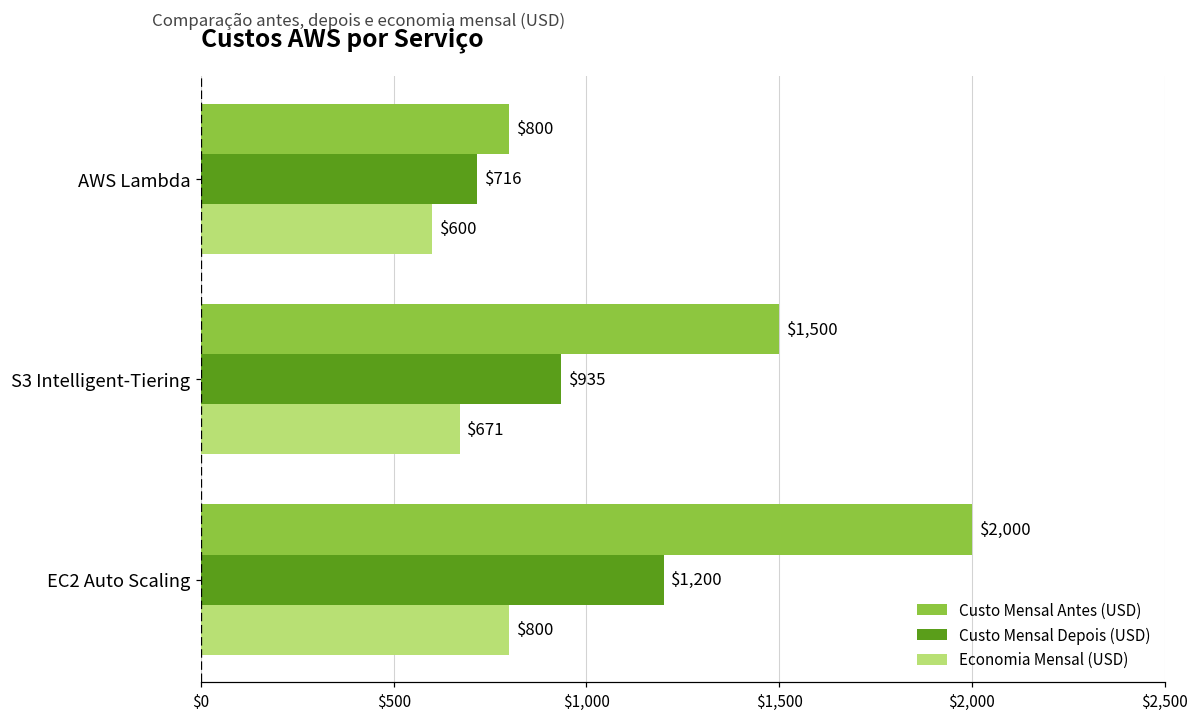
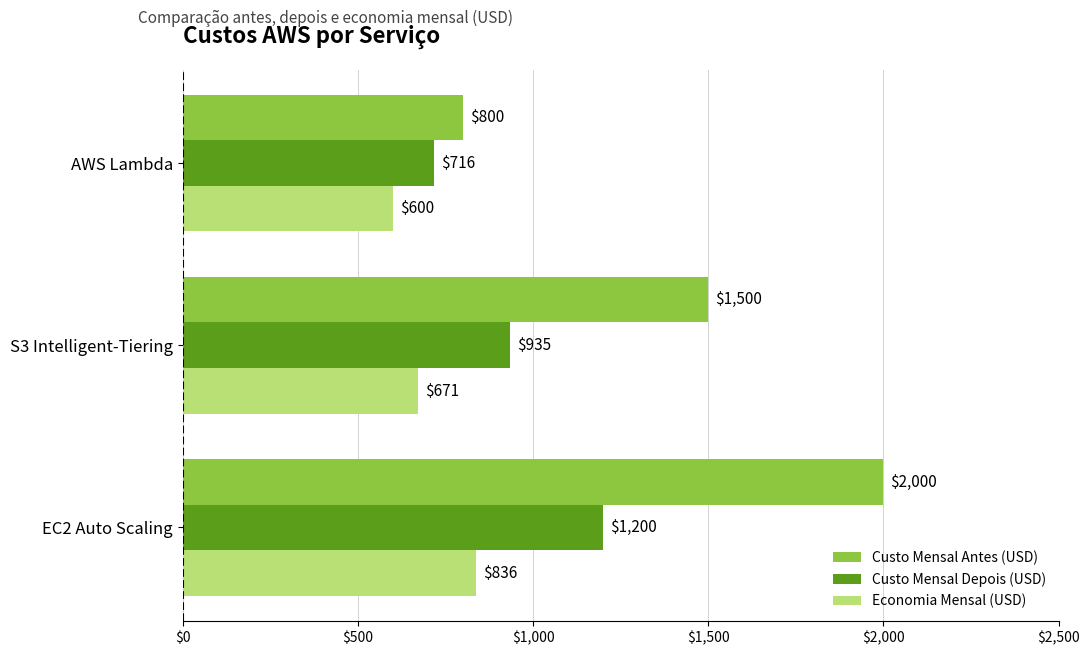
  {
    "Custo Mensal Antes (USD)": {
      "AWS Lambda": "$800",
      "S3 Intelligent-Tiering": "$1,500",
      "EC2 Auto Scaling": "$2,000"
    },
    "Custo Mensal Depois (USD)": {
      "AWS Lambda": "$716",
      "S3 Intelligent-Tiering": "$935",
      "EC2 Auto Scaling": "$1,200"
    },
    "Economia Mensal (USD)": {
      "AWS Lambda": "$600",
      "S3 Intelligent-Tiering": "$671",
-     "EC2 Auto Scaling": "$800"
+     "EC2 Auto Scaling": "$836"
    }
  }
